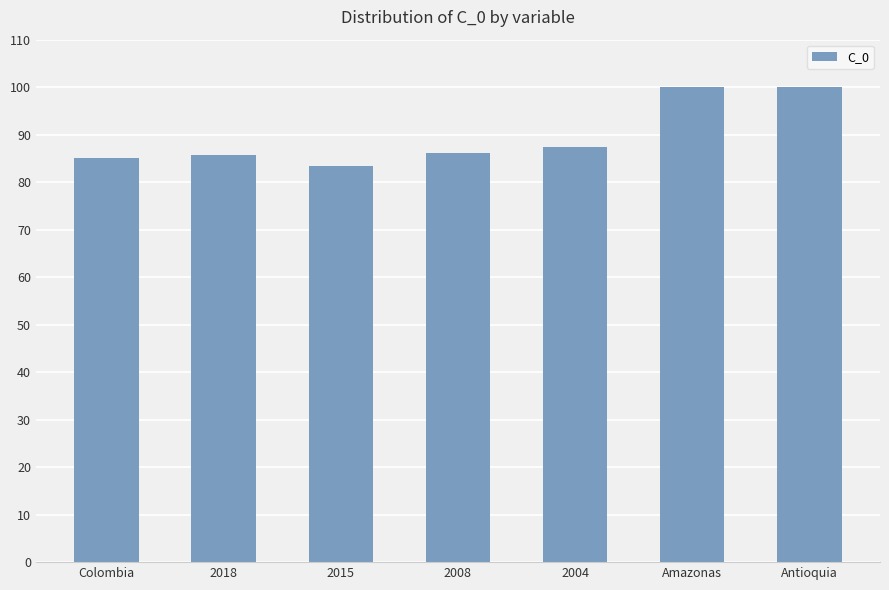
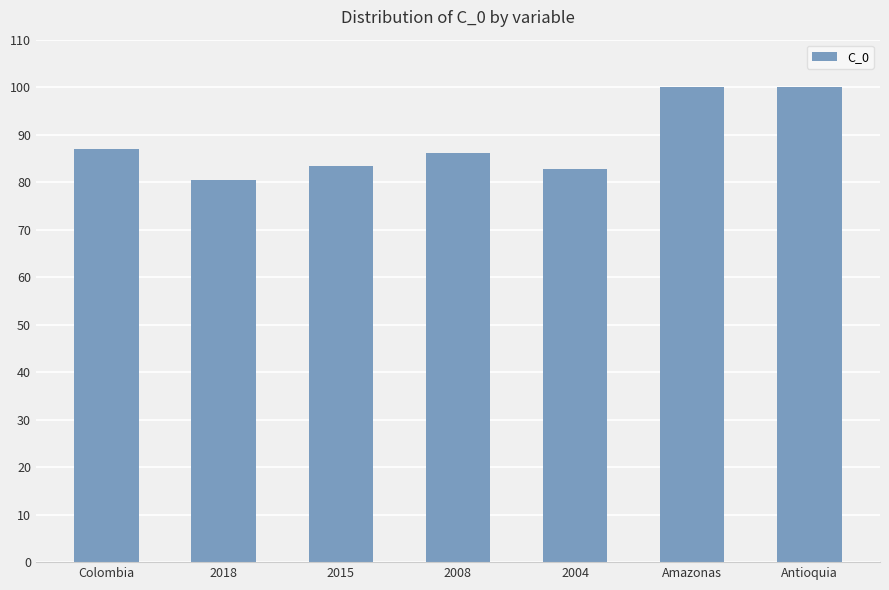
  {
-   "Colombia": 85,
-   "2018": 86,
+   "Colombia": 87,
+   "2018": 80,
    "2015": 83,
    "2008": 86,
-   "2004": 88,
+   "2004": 83,
    "Amazonas": 100,
    "Antioquia": 100
  }
